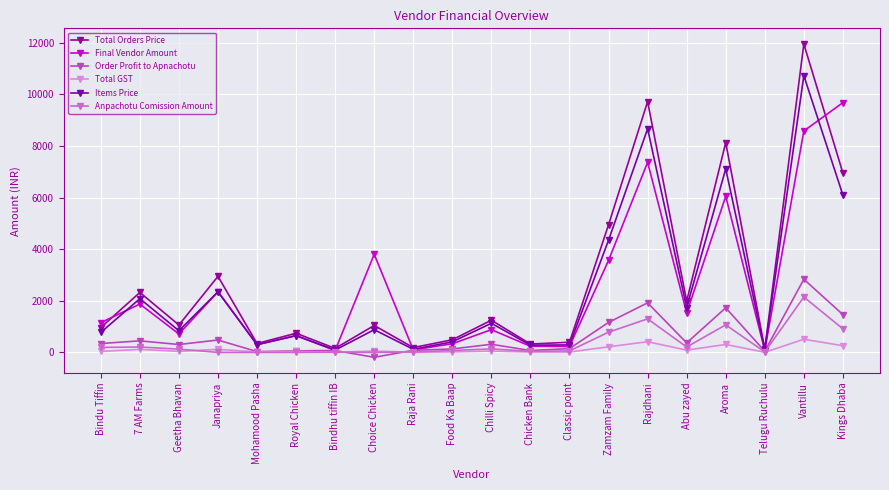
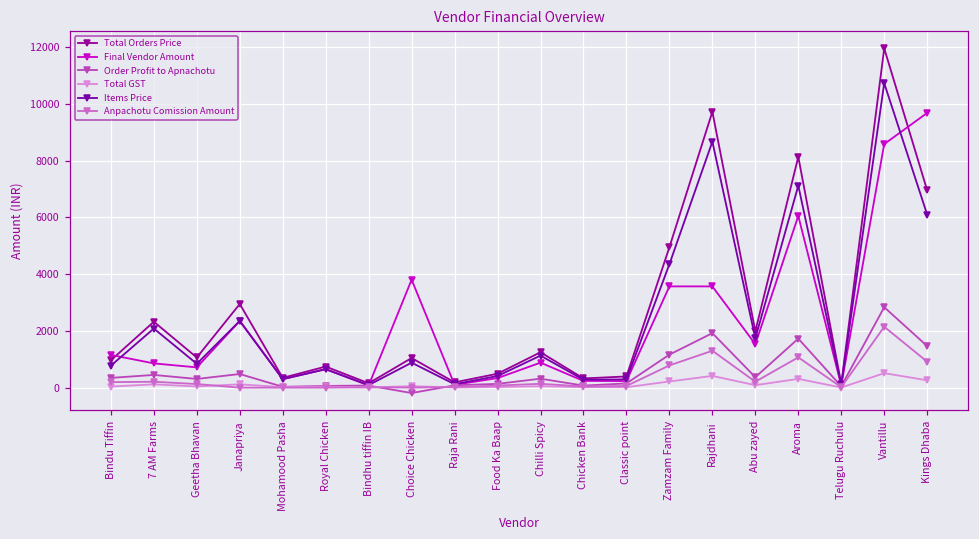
  {
    "Final Vendor Amount": {
      "Bindu Tiffin": 1200,
-     "7 AM Farms": 1900,
+     "7 AM Farms": 900,
      "Geetha Bhavan": 700,
      "Choice Chicken": 3800,
      "Chilli Spicy": 900,
      "Zamzam Family": 3600,
-     "Rajdhani": 7400,
+     "Rajdhani": 3600,
      "Abu zayed": 1500,
      "Aroma": 6000,
      "Vantillu": 8600,
      "Kings Dhaba": 9700
    }
  }
